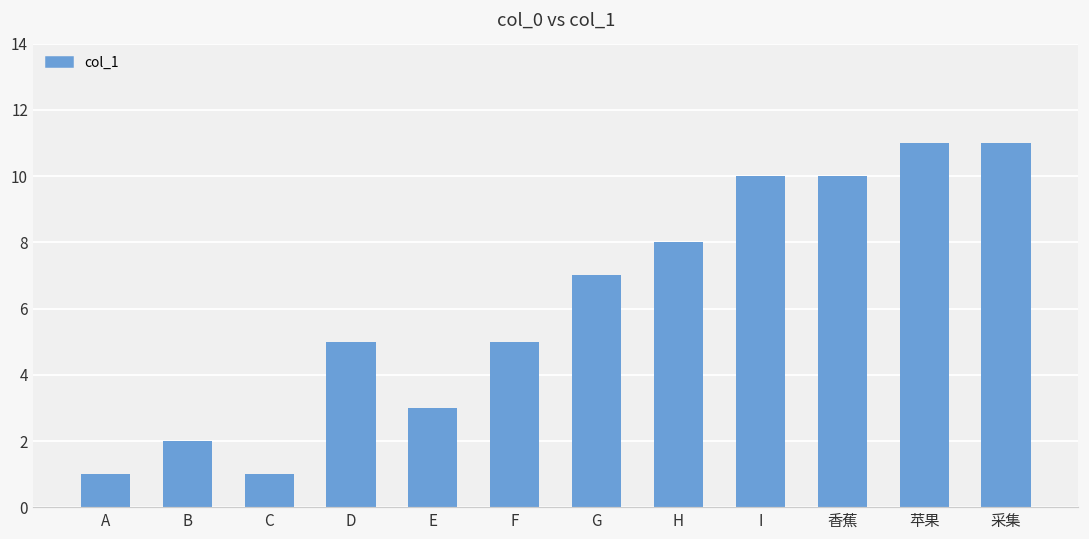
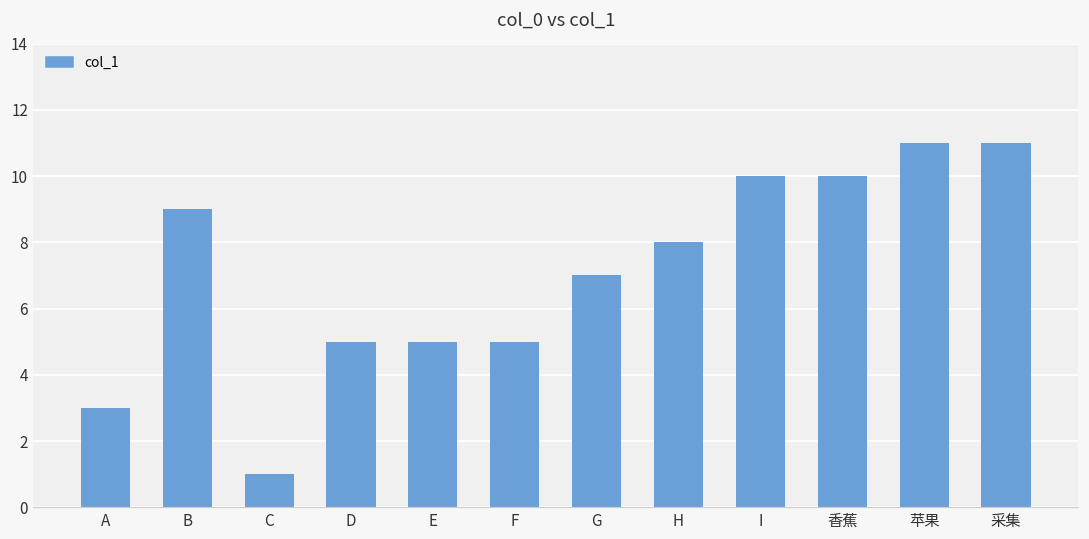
  {
-   "A": 1,
-   "B": 2,
+   "A": 3,
+   "B": 9,
    "C": 1,
    "D": 5,
-   "E": 3,
+   "E": 5,
    "F": 5,
    "G": 7,
    "H": 8,
    "I": 10,
    "香蕉": 10,
    "苹果": 11,
    "采集": 11
  }
